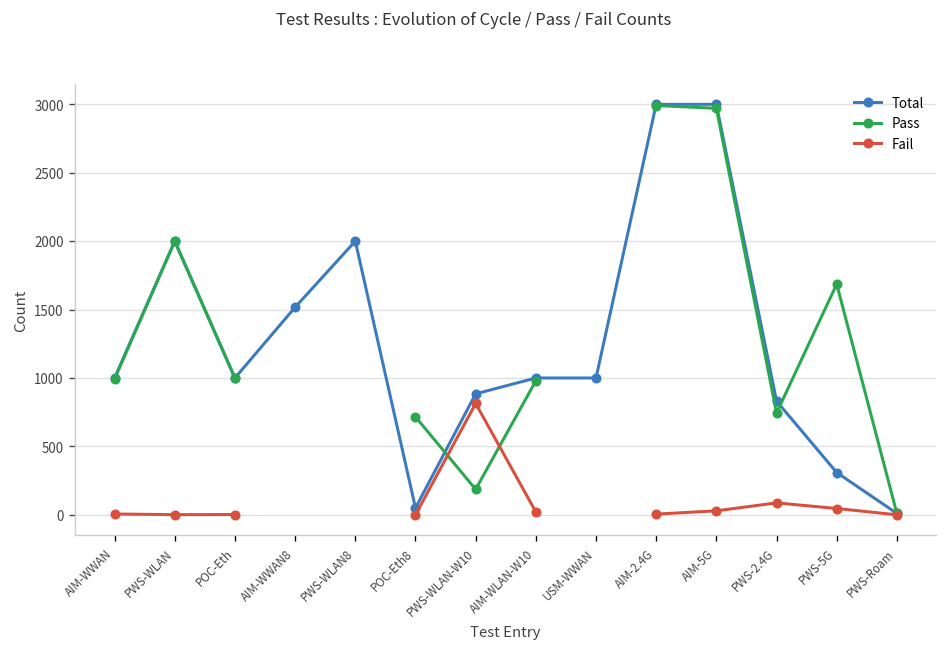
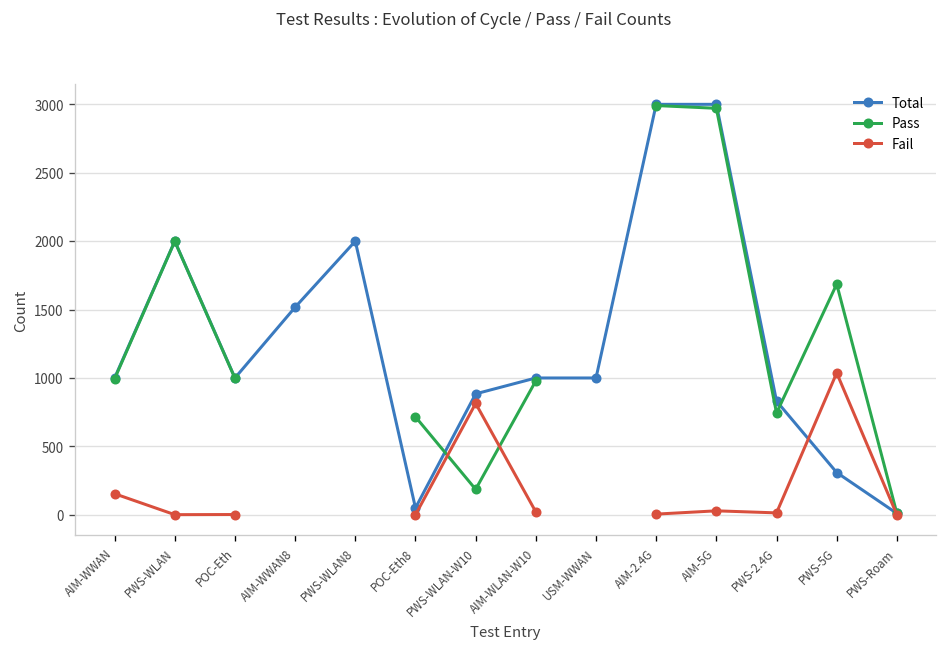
  {
    "Total": {
      "AIM-WWAN8": 1520,
      "PWS-WLAN8": 2000,
      "POC-Eth8": 50,
      "PWS-WLAN-W10": 880,
      "USM-WWAN": 1000,
      "AIM-5G": 3000,
      "PWS-2.4G": 830,
      "PWS-5G": 310
    },
    "Pass": {
      "POC-Eth8": 720,
      "PWS-WLAN-W10": 190,
      "AIM-5G": 2970,
      "PWS-2.4G": 740,
      "PWS-5G": 1690
    },
    "Fail": {
-     "AIM-WWAN": 10,
+     "AIM-WWAN": 150,
      "PWS-WLAN": 0,
      "POC-Eth": 0,
      "POC-Eth8": 0,
      "PWS-WLAN-W10": 810,
      "AIM-WLAN-W10": 20,
      "AIM-2.4G": 10,
      "AIM-5G": 30,
-     "PWS-2.4G": 90,
-     "PWS-5G": 50
+     "PWS-2.4G": 10,
+     "PWS-5G": 1040
    }
  }
